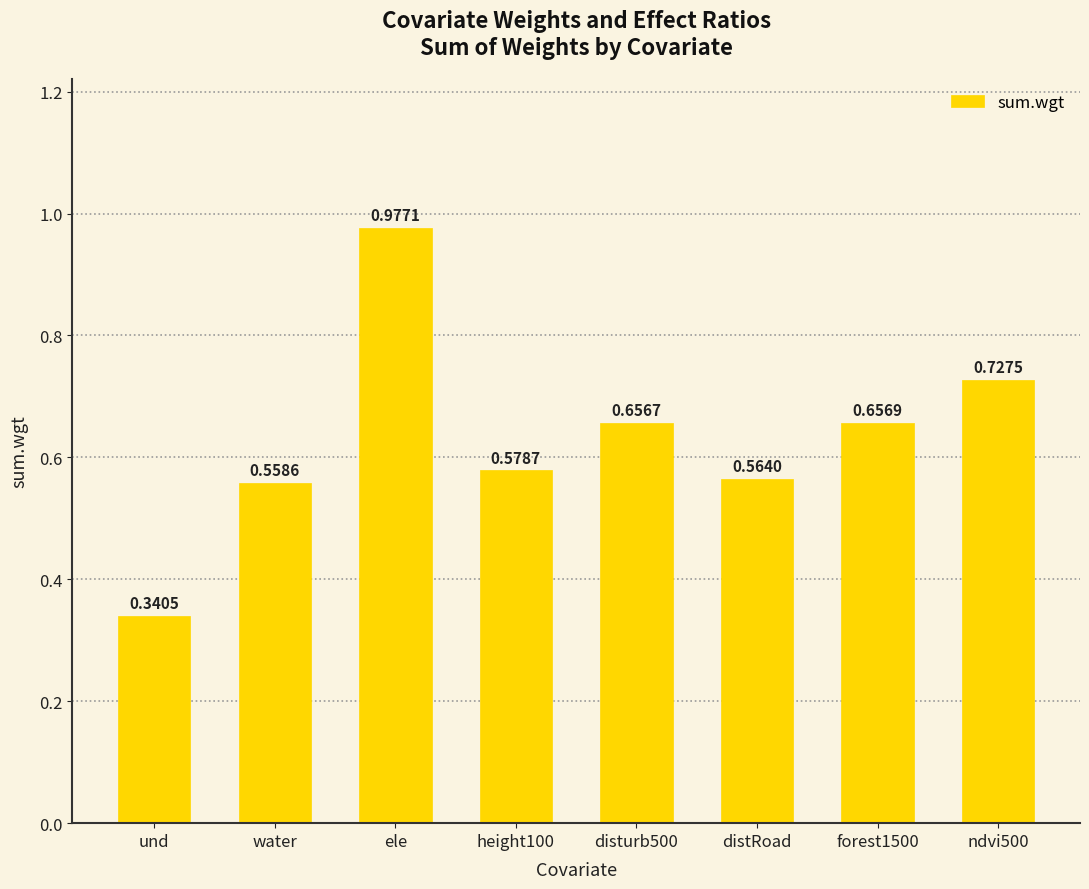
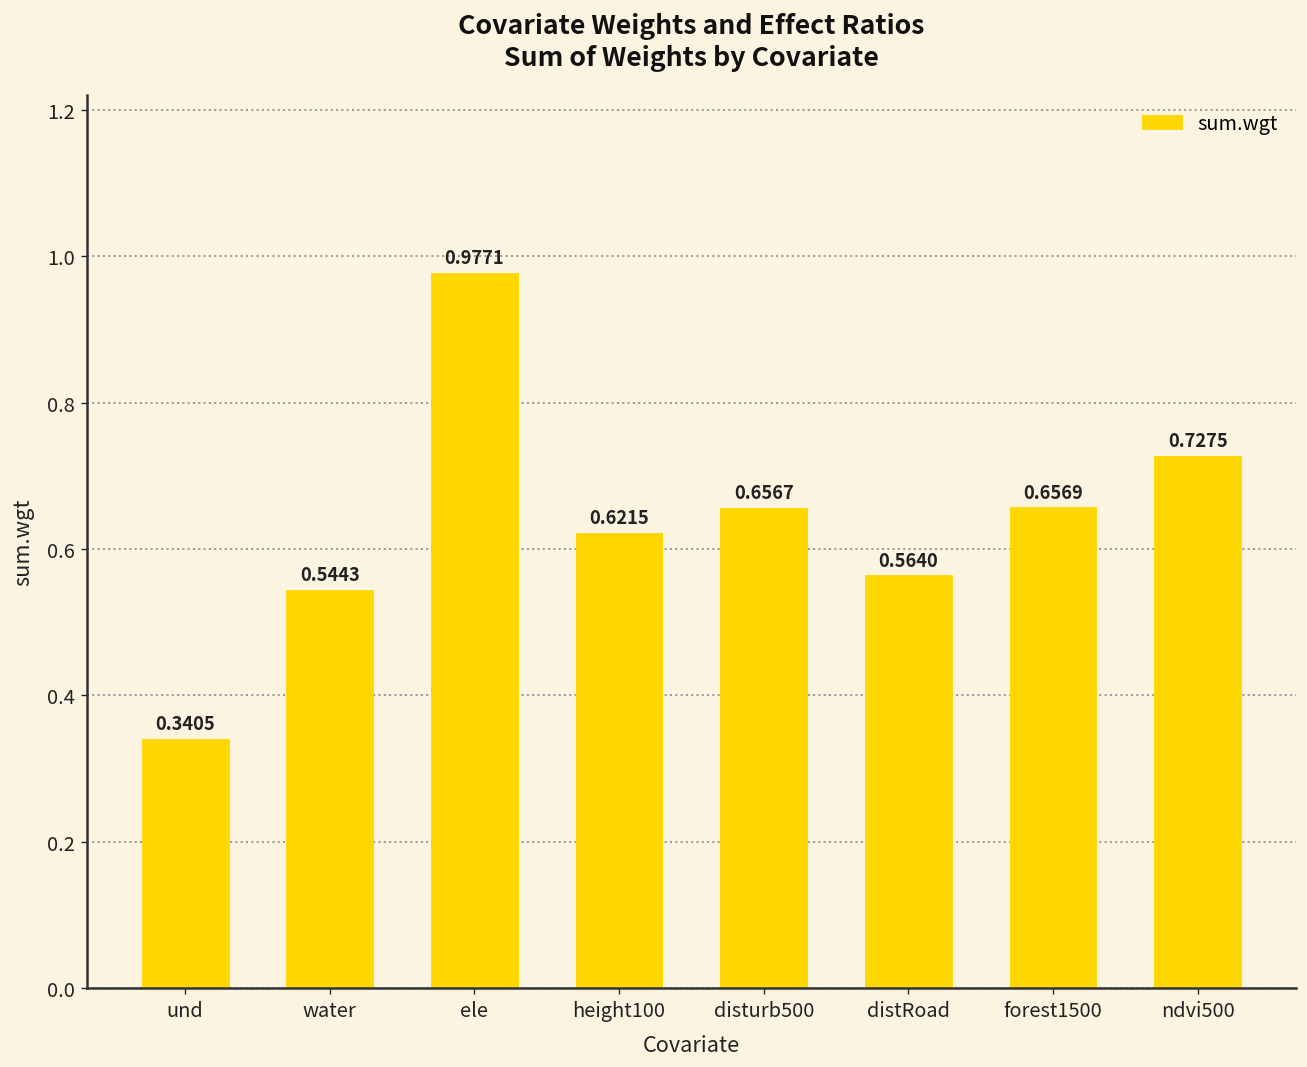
  {
    "und": 0.3405,
-   "water": 0.5586,
+   "water": 0.5443,
    "ele": 0.9771,
-   "height100": 0.5787,
+   "height100": 0.6215,
    "disturb500": 0.6567,
    "distRoad": 0.5640,
    "forest1500": 0.6569,
    "ndvi500": 0.7275
  }
